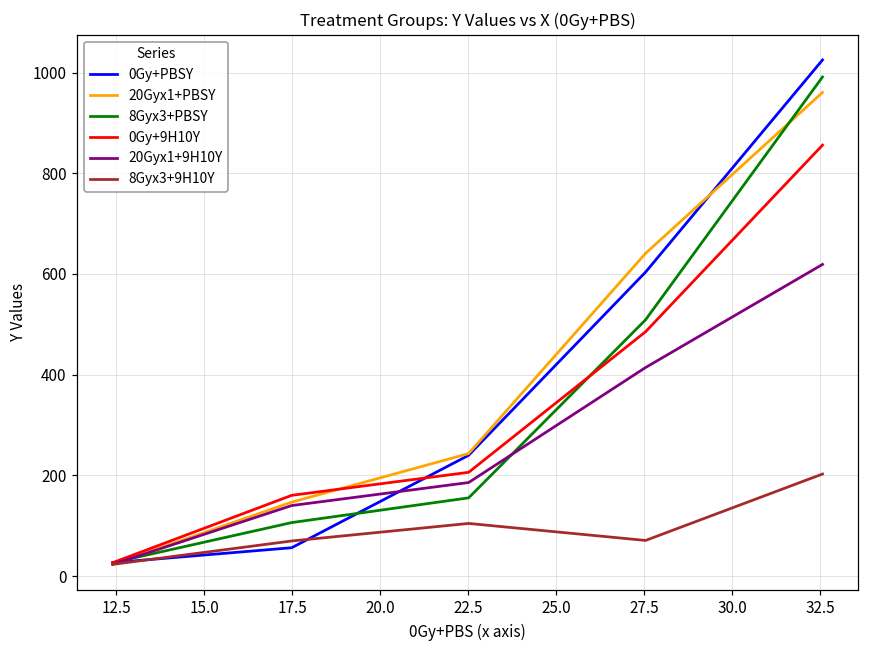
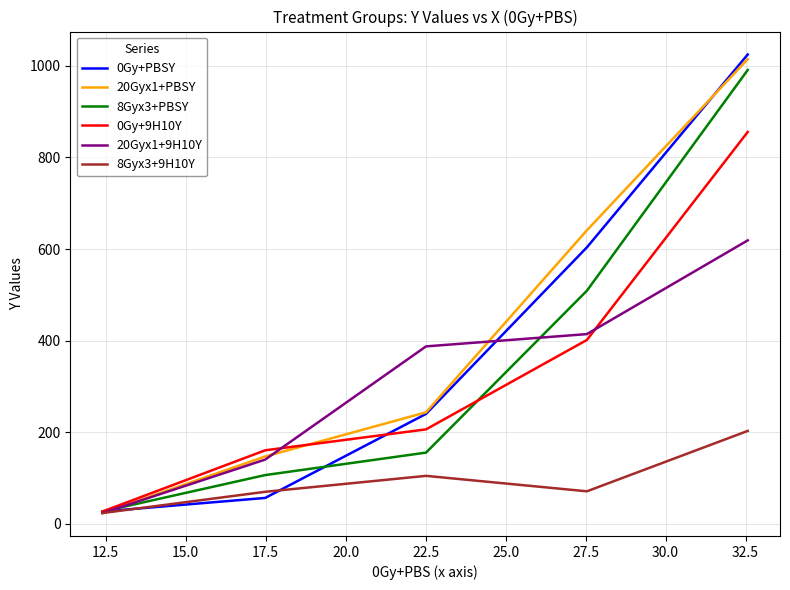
  {
    "0Gy+PBSY": {
      "17.5": 60,
      "27.5": 600,
      "32.5": 1020
    },
    "20Gyx1+PBSY": {
      "17.5": 150,
      "27.5": 640,
-     "32.5": 960
+     "32.5": 1010
    },
    "8Gyx3+PBSY": {
      "17.5": 110,
      "22.5": 160,
      "27.5": 510,
      "32.5": 990
    },
    "0Gy+9H10Y": {
      "17.5": 160,
      "22.5": 210,
-     "27.5": 490,
+     "27.5": 400,
      "32.5": 860
    },
    "20Gyx1+9H10Y": {
      "17.5": 140,
-     "22.5": 190,
+     "22.5": 390,
      "27.5": 410,
      "32.5": 620
    },
    "8Gyx3+9H10Y": {
      "17.5": 70,
      "22.5": 100,
      "27.5": 70,
      "32.5": 200
    }
  }
